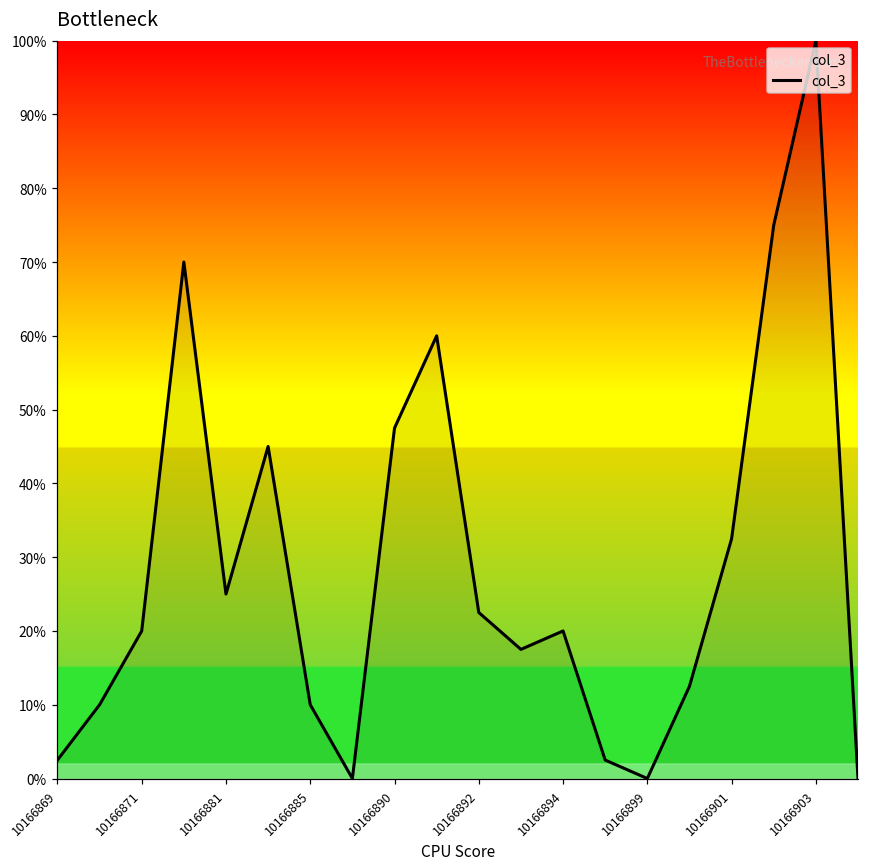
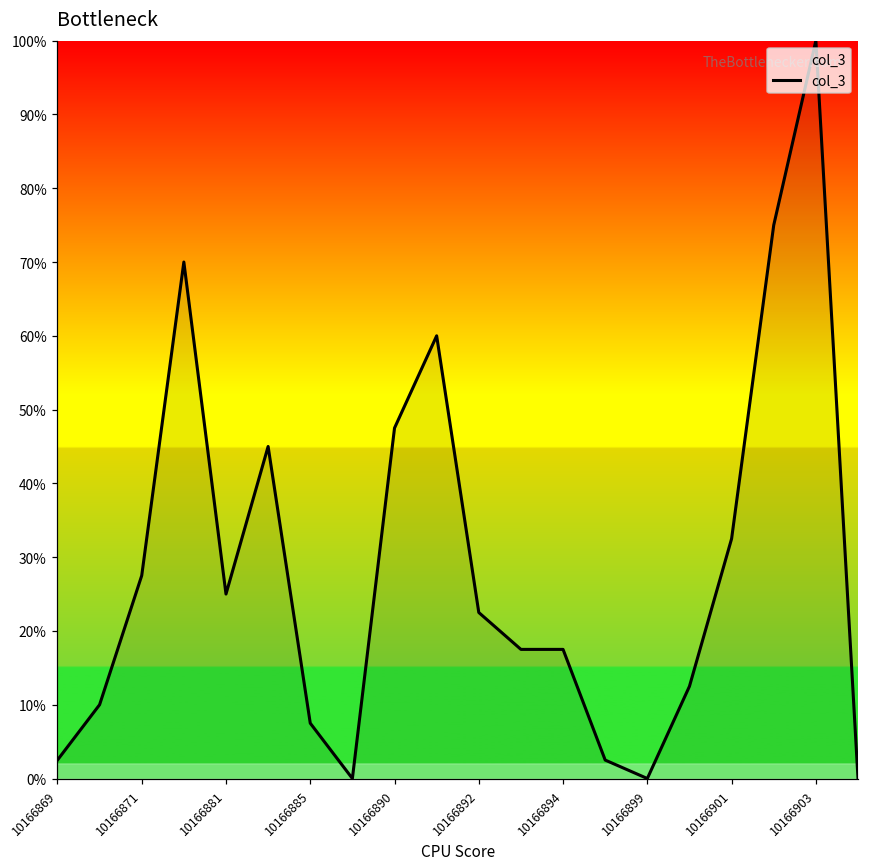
  {
    "10166869": "3%",
-   "10166871": "20%",
+   "10166871": "28%",
    "10166881": "25%",
-   "10166885": "10%",
+   "10166885": "8%",
    "10166890": "48%",
    "10166892": "23%",
-   "10166894": "20%",
+   "10166894": "18%",
    "10166901": "33%",
    "10166903": "100%"
  }
